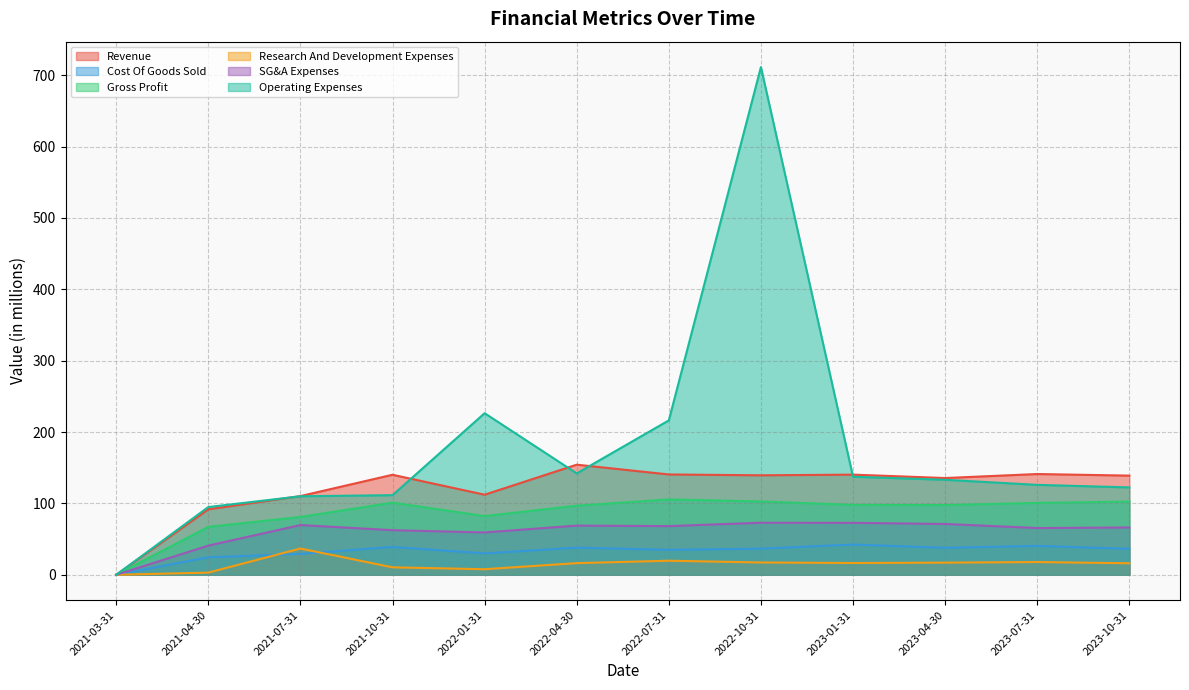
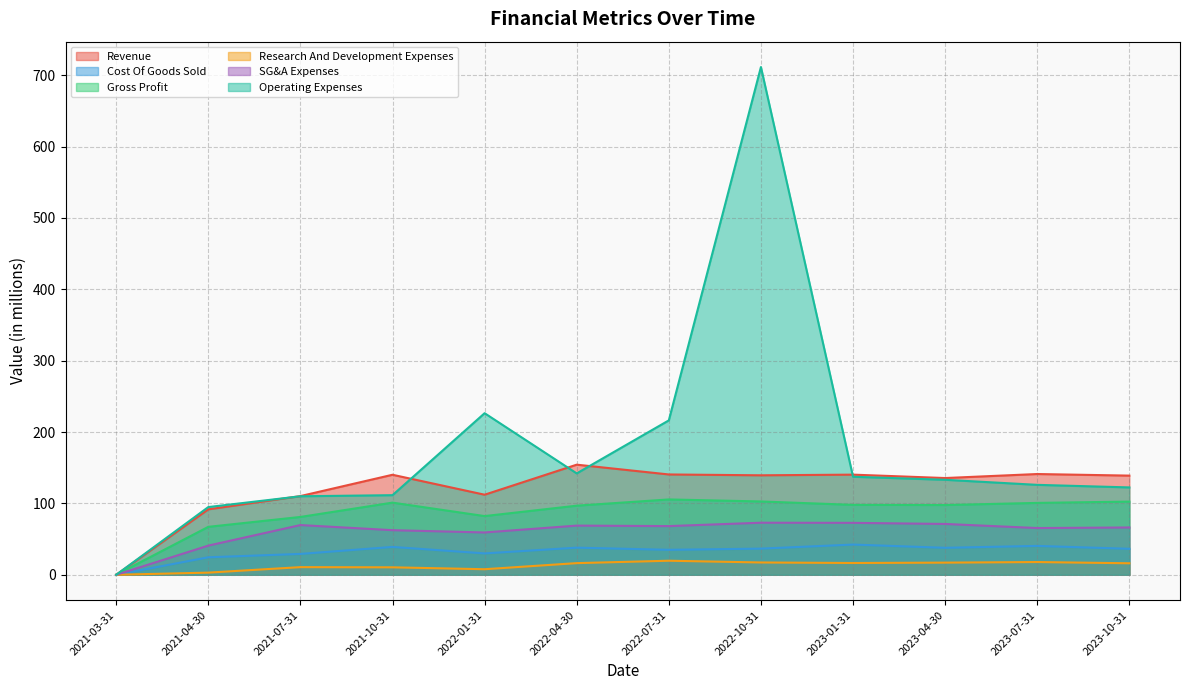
  {
    "Revenue": {
      "2021-10-31": 140,
      "2022-01-31": 110,
      "2022-04-30": 150,
      "2022-07-31": 140,
      "2022-10-31": 140,
      "2023-07-31": 140,
      "2023-10-31": 140
    },
    "Research And Development Expenses": {
      "2021-04-30": 0,
-     "2021-07-31": 40,
+     "2021-07-31": 10,
      "2021-10-31": 10,
      "2022-01-31": 10,
      "2022-04-30": 20,
      "2022-07-31": 20,
      "2022-10-31": 20,
      "2023-01-31": 20,
      "2023-04-30": 20,
      "2023-07-31": 20,
      "2023-10-31": 20
    },
    "SG&A Expenses": {
      "2021-04-30": 40,
      "2021-07-31": 70,
      "2021-10-31": 60,
      "2022-01-31": 60,
      "2022-04-30": 70,
      "2022-07-31": 70,
      "2022-10-31": 70,
      "2023-01-31": 70,
      "2023-04-30": 70,
      "2023-07-31": 70,
      "2023-10-31": 70
    }
  }
